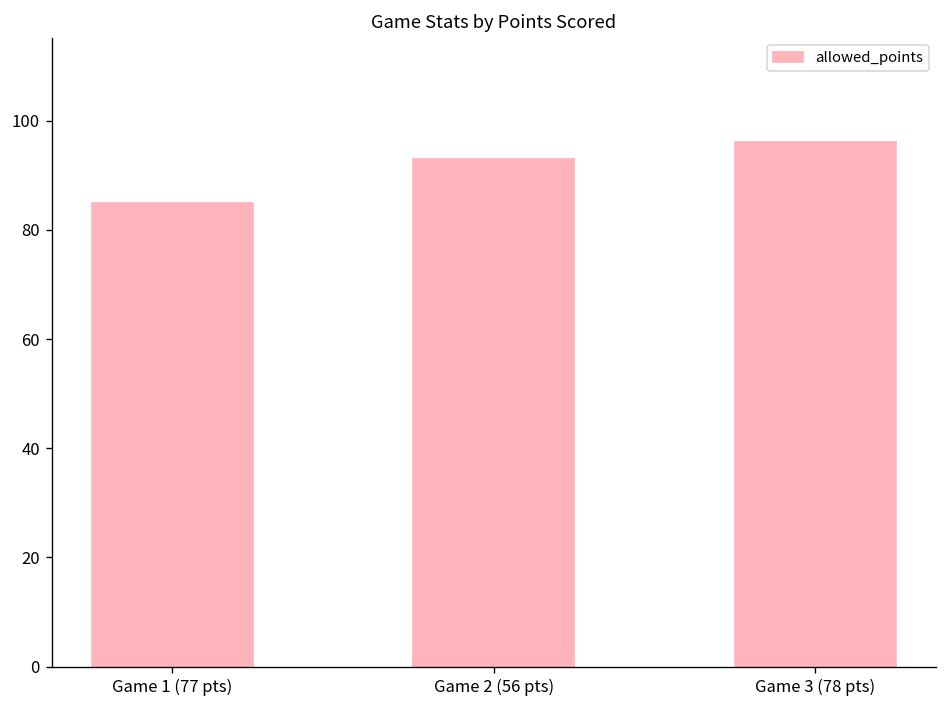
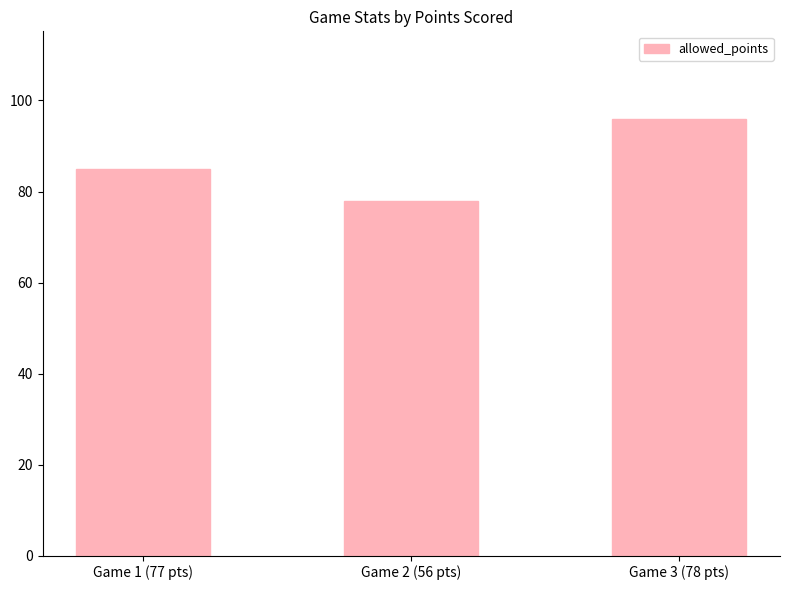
  {
    "Game 1 (77 pts)": 85,
-   "Game 2 (56 pts)": 93,
+   "Game 2 (56 pts)": 78,
    "Game 3 (78 pts)": 96
  }
